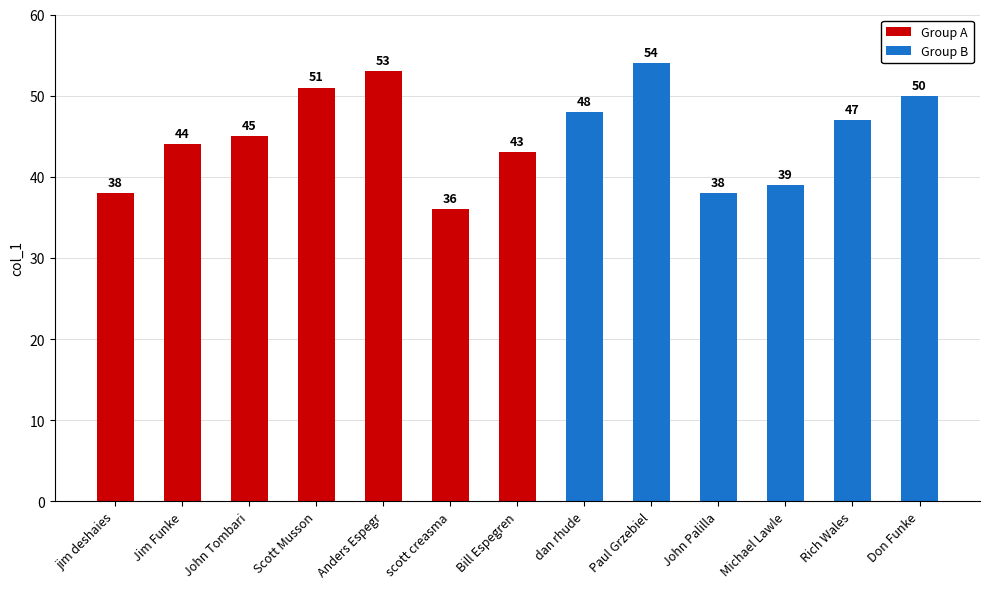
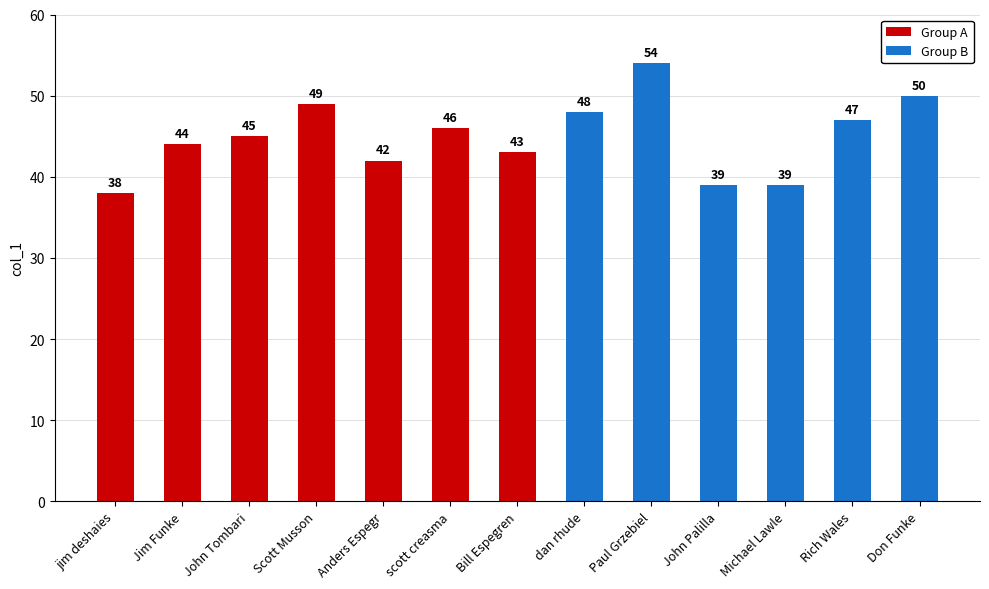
  {
    "jim deshaies": 38,
    "Jim Funke": 44,
    "John Tombari": 45,
-   "Scott Musson": 51,
-   "Anders Espegr": 53,
-   "scott creasma": 36,
+   "Scott Musson": 49,
+   "Anders Espegr": 42,
+   "scott creasma": 46,
    "Bill Espegren": 43,
    "dan rhude": 48,
    "Paul Grzebiel": 54,
-   "John Palilla": 38,
+   "John Palilla": 39,
    "Michael Lawle": 39,
    "Rich Wales": 47,
    "Don Funke": 50
  }
